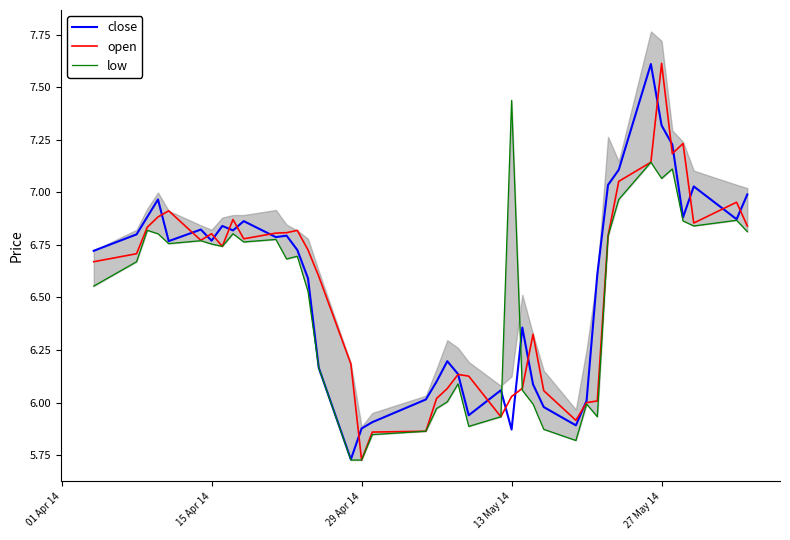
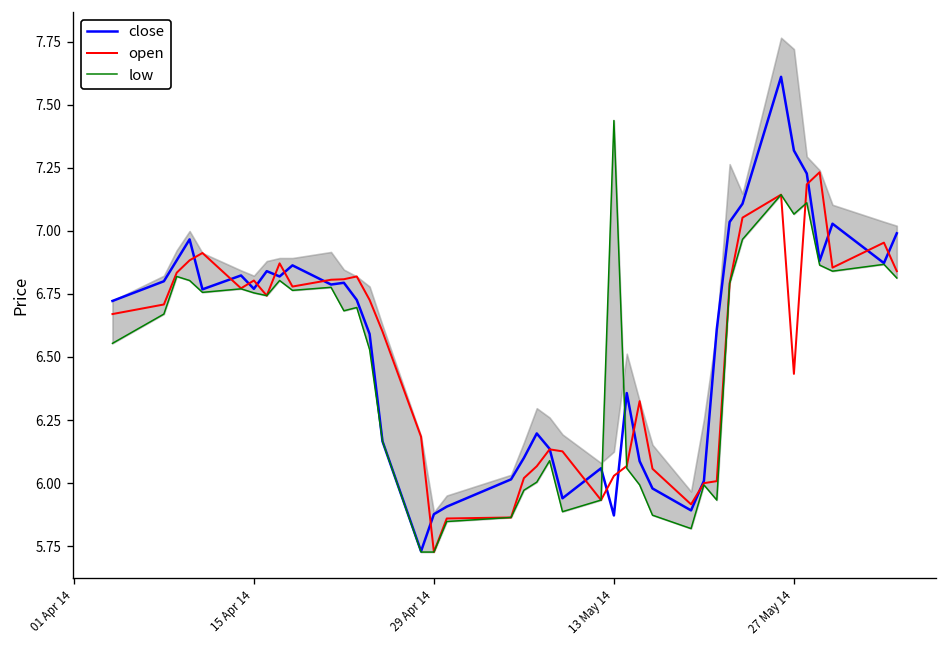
  {
    "close": {
      "15 Apr 14": 6.77,
      "13 May 14": 5.87,
      "27 May 14": 7.32
    },
    "open": {
      "15 Apr 14": 6.80,
      "13 May 14": 6.03,
-     "27 May 14": 7.61
+     "27 May 14": 6.43
    },
    "low": {
      "15 Apr 14": 6.75,
      "27 May 14": 7.07
    }
  }
